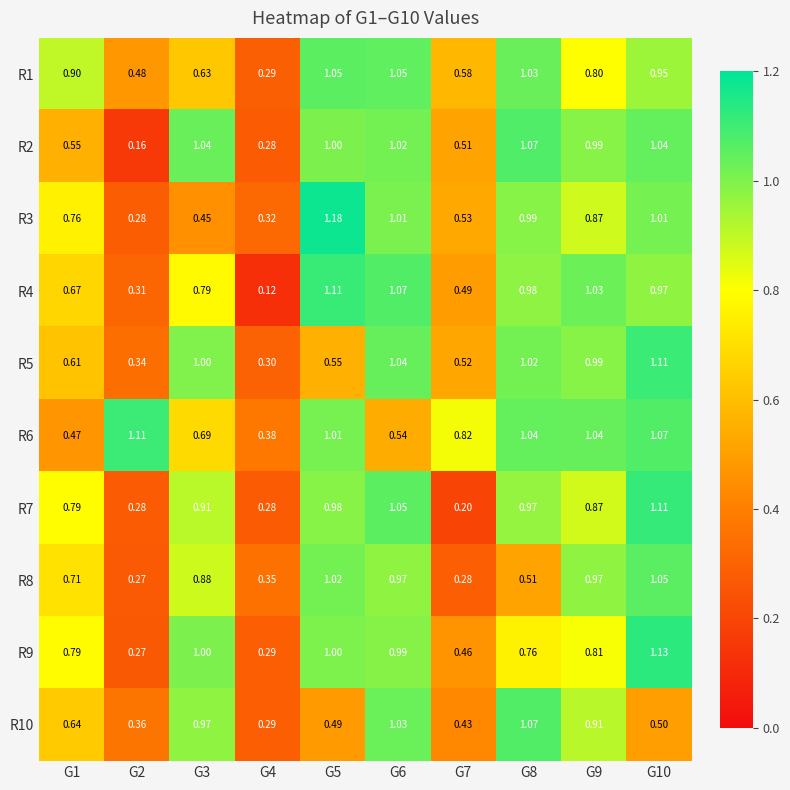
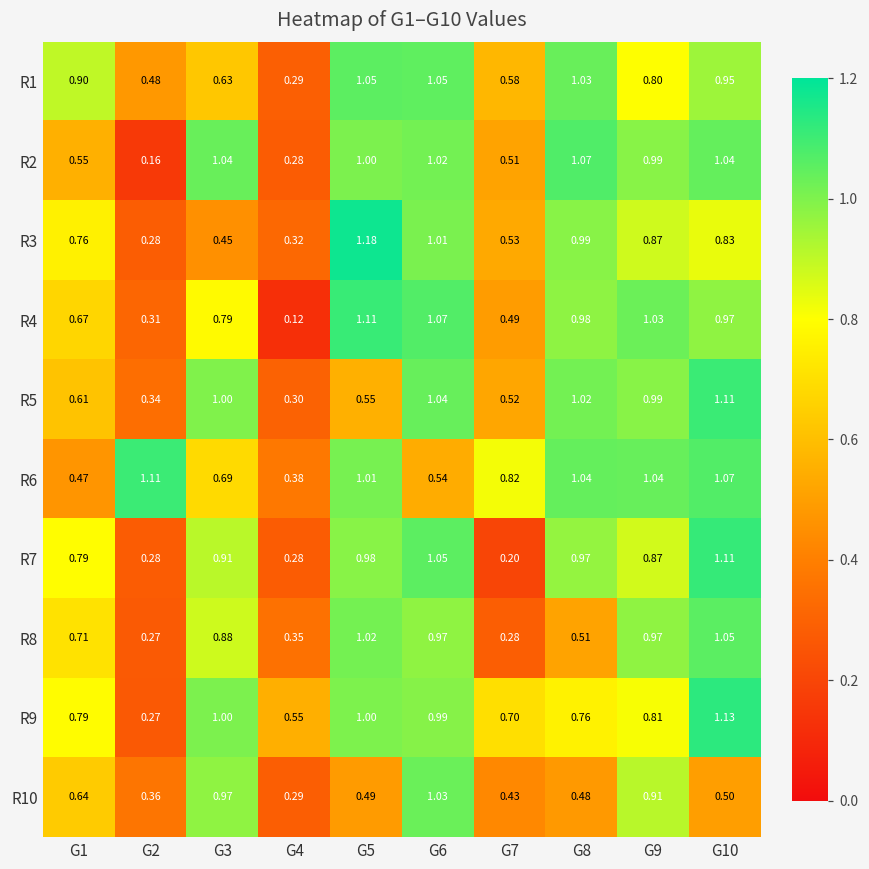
  {
    "R1": {
      "G1": 0.90,
      "G2": 0.48,
      "G3": 0.63,
      "G4": 0.29,
      "G5": 1.05,
      "G6": 1.05,
      "G7": 0.58,
      "G8": 1.03,
      "G9": 0.80,
      "G10": 0.95
    },
    "R2": {
      "G1": 0.55,
      "G2": 0.16,
      "G3": 1.04,
      "G4": 0.28,
      "G5": 1.00,
      "G6": 1.02,
      "G7": 0.51,
      "G8": 1.07,
      "G9": 0.99,
      "G10": 1.04
    },
    "R3": {
      "G1": 0.76,
      "G2": 0.28,
      "G3": 0.45,
      "G4": 0.32,
      "G5": 1.18,
      "G6": 1.01,
      "G7": 0.53,
      "G8": 0.99,
      "G9": 0.87,
-     "G10": 1.01
+     "G10": 0.83
    },
    "R4": {
      "G1": 0.67,
      "G2": 0.31,
      "G3": 0.79,
      "G4": 0.12,
      "G5": 1.11,
      "G6": 1.07,
      "G7": 0.49,
      "G8": 0.98,
      "G9": 1.03,
      "G10": 0.97
    },
    "R5": {
      "G1": 0.61,
      "G2": 0.34,
      "G3": 1.00,
      "G4": 0.30,
      "G5": 0.55,
      "G6": 1.04,
      "G7": 0.52,
      "G8": 1.02,
      "G9": 0.99,
      "G10": 1.11
    },
    "R6": {
      "G1": 0.47,
      "G2": 1.11,
      "G3": 0.69,
      "G4": 0.38,
      "G5": 1.01,
      "G6": 0.54,
      "G7": 0.82,
      "G8": 1.04,
      "G9": 1.04,
      "G10": 1.07
    },
    "R7": {
      "G1": 0.79,
      "G2": 0.28,
      "G3": 0.91,
      "G4": 0.28,
      "G5": 0.98,
      "G6": 1.05,
      "G7": 0.20,
      "G8": 0.97,
      "G9": 0.87,
      "G10": 1.11
    },
    "R8": {
      "G1": 0.71,
      "G2": 0.27,
      "G3": 0.88,
      "G4": 0.35,
      "G5": 1.02,
      "G6": 0.97,
      "G7": 0.28,
      "G8": 0.51,
      "G9": 0.97,
      "G10": 1.05
    },
    "R9": {
      "G1": 0.79,
      "G2": 0.27,
      "G3": 1.00,
-     "G4": 0.29,
+     "G4": 0.55,
      "G5": 1.00,
      "G6": 0.99,
-     "G7": 0.46,
+     "G7": 0.70,
      "G8": 0.76,
      "G9": 0.81,
      "G10": 1.13
    },
    "R10": {
      "G1": 0.64,
      "G2": 0.36,
      "G3": 0.97,
      "G4": 0.29,
      "G5": 0.49,
      "G6": 1.03,
      "G7": 0.43,
-     "G8": 1.07,
+     "G8": 0.48,
      "G9": 0.91,
      "G10": 0.50
    }
  }
